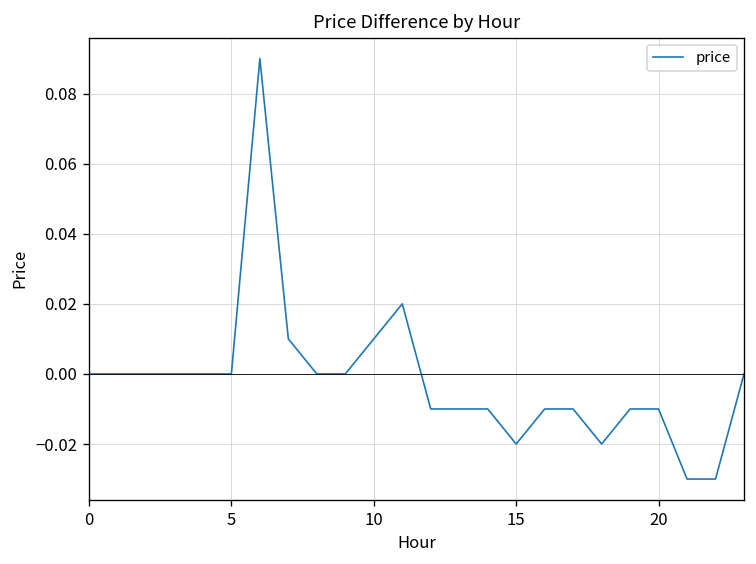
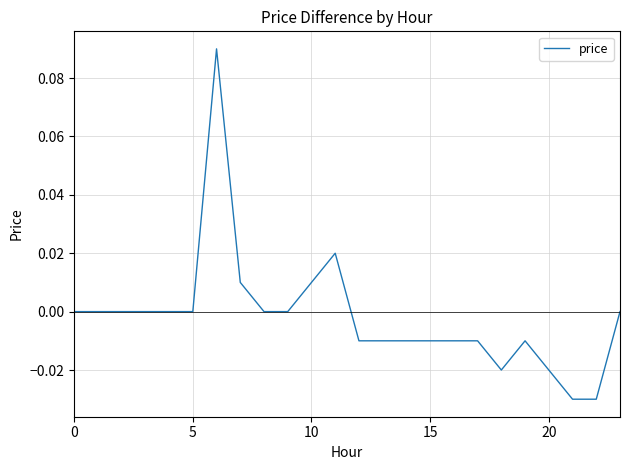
  {
    "0": 0.00,
    "5": 0.00,
    "10": 0.01,
-   "15": -0.02,
-   "20": -0.01
+   "15": -0.01,
+   "20": -0.02
  }
